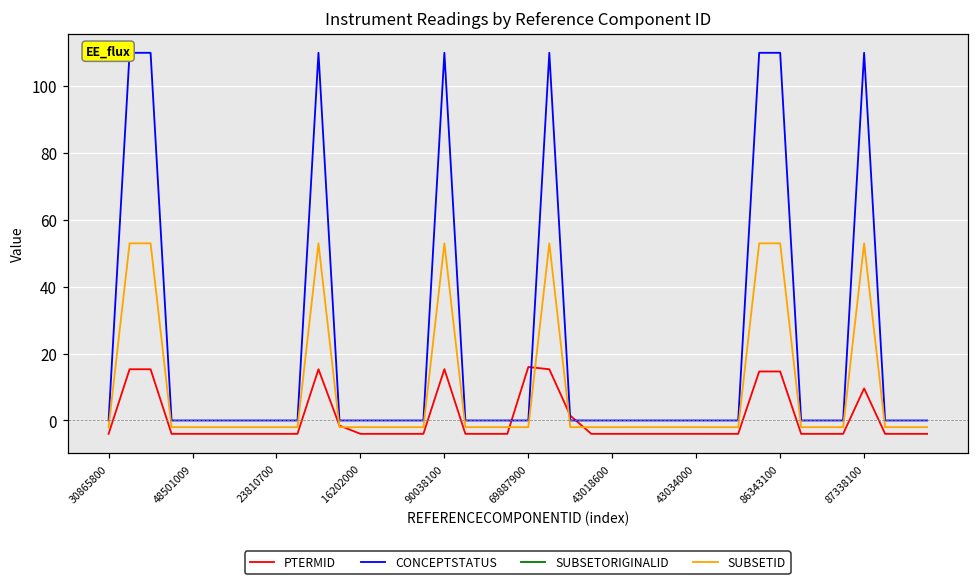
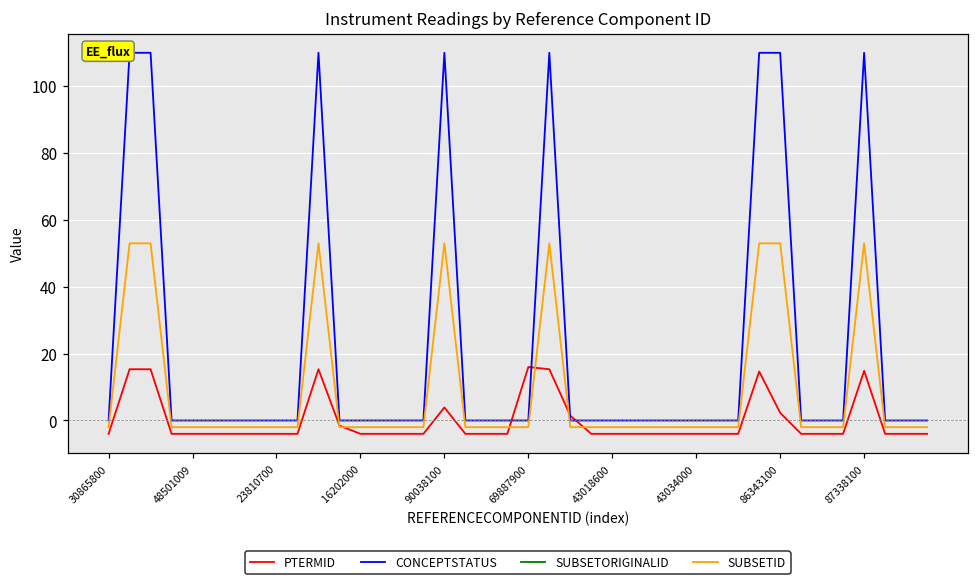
  {
    "PTERMID": {
      "30865800": -4,
      "48501009": -4,
      "23810700": -4,
      "16202000": -4,
-     "90038100": 15,
+     "90038100": 4,
      "69887900": 16,
      "43018600": -4,
      "43034000": -4,
-     "86343100": 15,
-     "87338100": 10
+     "86343100": 2,
+     "87338100": 15
    },
    "CONCEPTSTATUS": {
      "30865800": 0,
      "48501009": 0,
      "23810700": 0,
      "16202000": 0,
      "90038100": 110,
      "69887900": 0,
      "43018600": 0,
      "43034000": 0,
      "86343100": 110,
      "87338100": 110
    },
    "SUBSETID": {
      "30865800": -2,
      "48501009": -2,
      "23810700": -2,
      "16202000": -2,
      "90038100": 53,
      "69887900": -2,
      "43018600": -2,
      "43034000": -2,
      "86343100": 53,
      "87338100": 53
    }
  }
